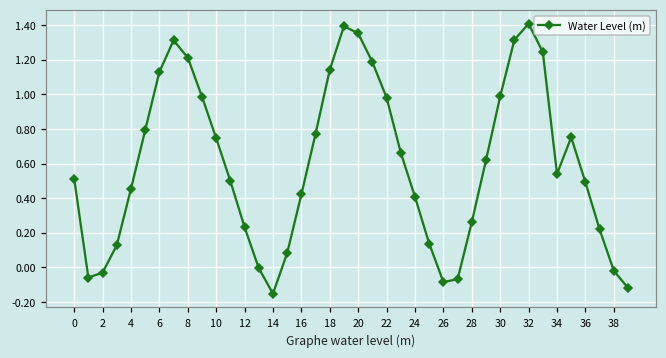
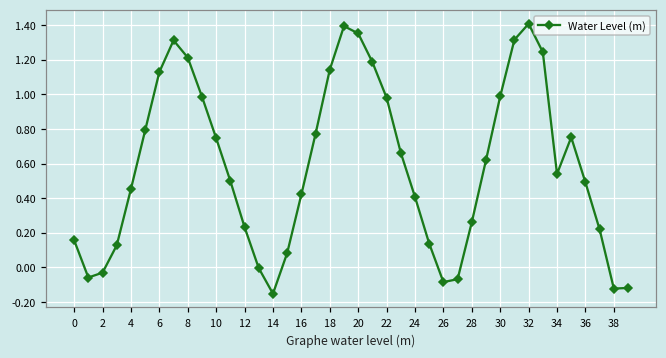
  {
-   "0": 0.51,
+   "0": 0.16,
    "2": -0.03,
    "4": 0.45,
    "6": 1.13,
    "8": 1.21,
    "10": 0.75,
    "12": 0.23,
    "14": -0.15,
    "16": 0.42,
    "18": 1.14,
    "20": 1.35,
    "22": 0.98,
    "24": 0.41,
    "26": -0.09,
    "28": 0.26,
    "30": 0.99,
    "32": 1.41,
    "34": 0.54,
    "36": 0.49,
-   "38": -0.02
+   "38": -0.12
  }
